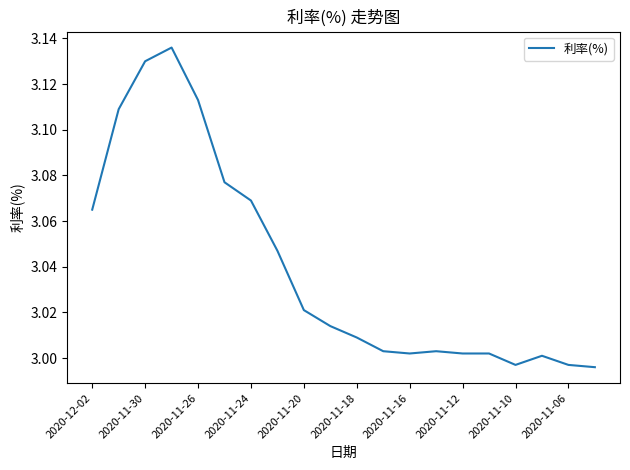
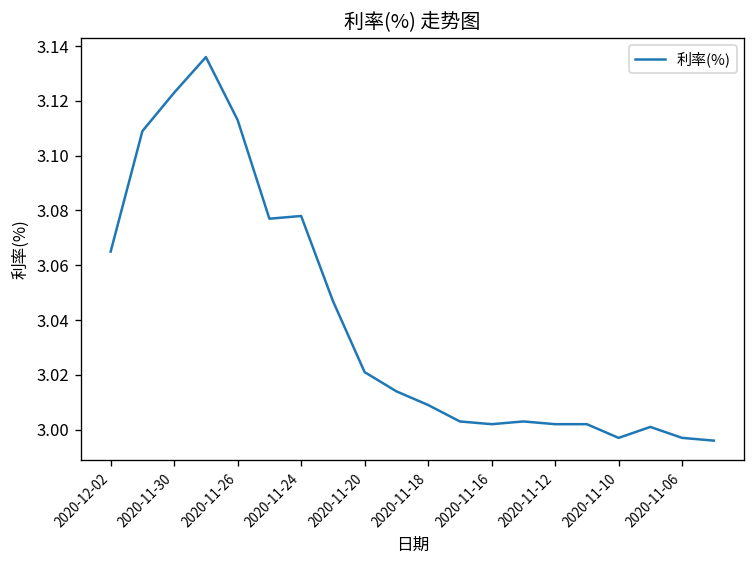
  {
    "2020-12-02": 3.065,
-   "2020-11-30": 3.130,
+   "2020-11-30": 3.123,
    "2020-11-26": 3.113,
-   "2020-11-24": 3.069,
+   "2020-11-24": 3.078,
    "2020-11-20": 3.021,
    "2020-11-18": 3.009,
    "2020-11-16": 3.002,
    "2020-11-12": 3.002,
    "2020-11-10": 2.997,
    "2020-11-06": 2.997
  }
